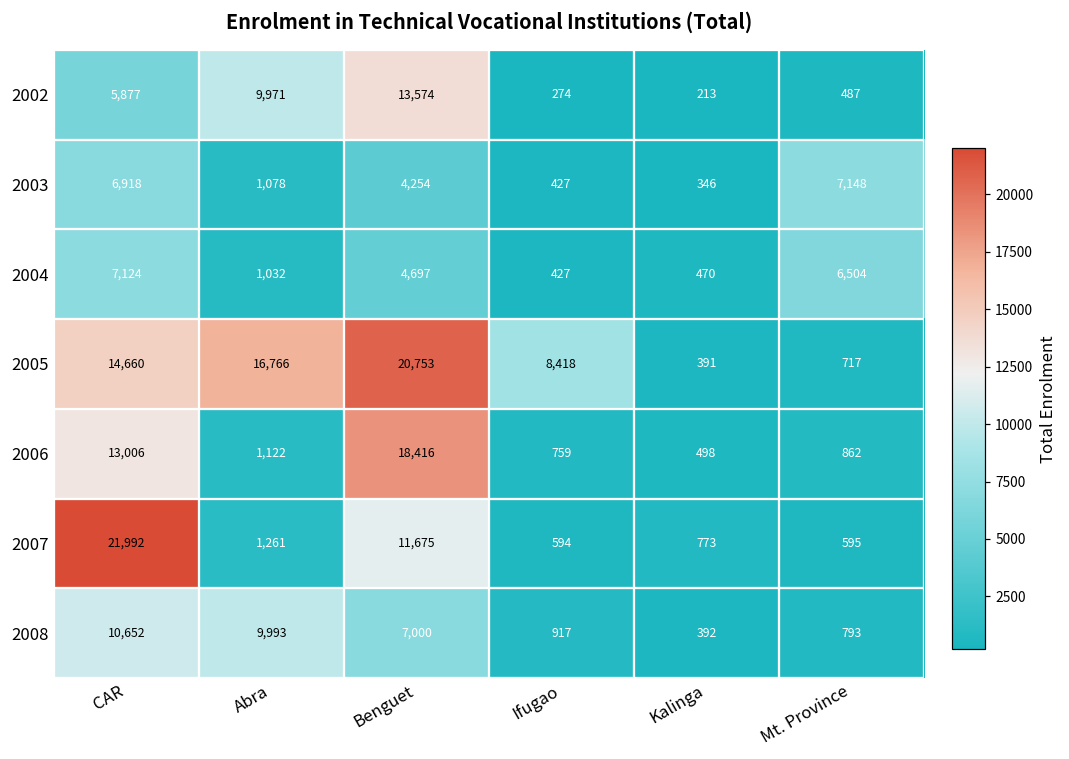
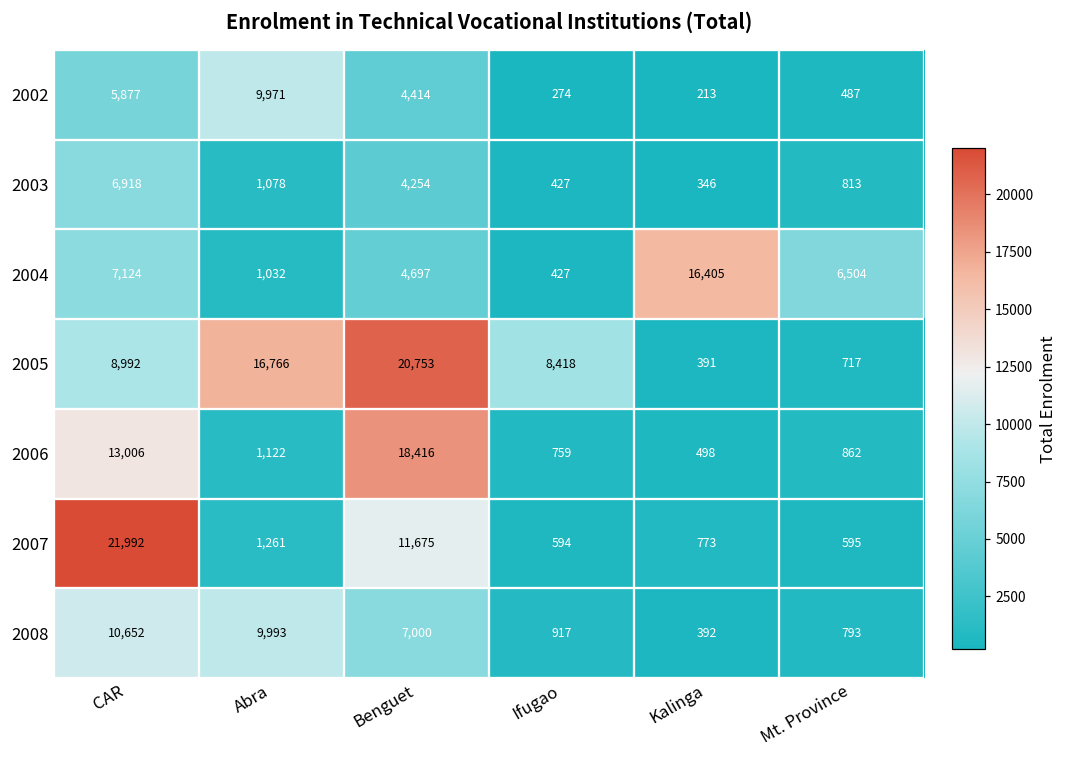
  {
    "2002": {
      "CAR": "5,877",
      "Abra": "9,971",
-     "Benguet": "13,574",
+     "Benguet": "4,414",
      "Ifugao": "274",
      "Kalinga": "213",
      "Mt. Province": "487"
    },
    "2003": {
      "CAR": "6,918",
      "Abra": "1,078",
      "Benguet": "4,254",
      "Ifugao": "427",
      "Kalinga": "346",
-     "Mt. Province": "7,148"
+     "Mt. Province": "813"
    },
    "2004": {
      "CAR": "7,124",
      "Abra": "1,032",
      "Benguet": "4,697",
      "Ifugao": "427",
-     "Kalinga": "470",
+     "Kalinga": "16,405",
      "Mt. Province": "6,504"
    },
    "2005": {
-     "CAR": "14,660",
+     "CAR": "8,992",
      "Abra": "16,766",
      "Benguet": "20,753",
      "Ifugao": "8,418",
      "Kalinga": "391",
      "Mt. Province": "717"
    },
    "2006": {
      "CAR": "13,006",
      "Abra": "1,122",
      "Benguet": "18,416",
      "Ifugao": "759",
      "Kalinga": "498",
      "Mt. Province": "862"
    },
    "2007": {
      "CAR": "21,992",
      "Abra": "1,261",
      "Benguet": "11,675",
      "Ifugao": "594",
      "Kalinga": "773",
      "Mt. Province": "595"
    },
    "2008": {
      "CAR": "10,652",
      "Abra": "9,993",
      "Benguet": "7,000",
      "Ifugao": "917",
      "Kalinga": "392",
      "Mt. Province": "793"
    }
  }
